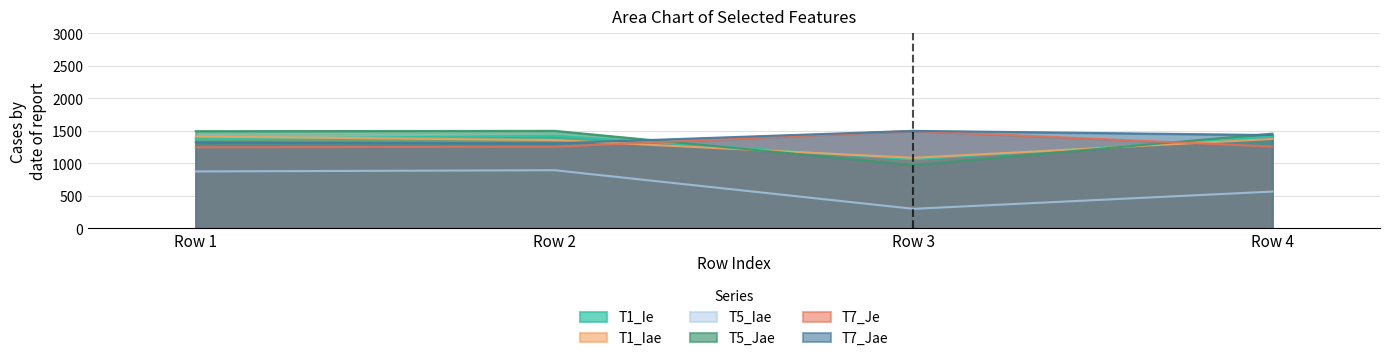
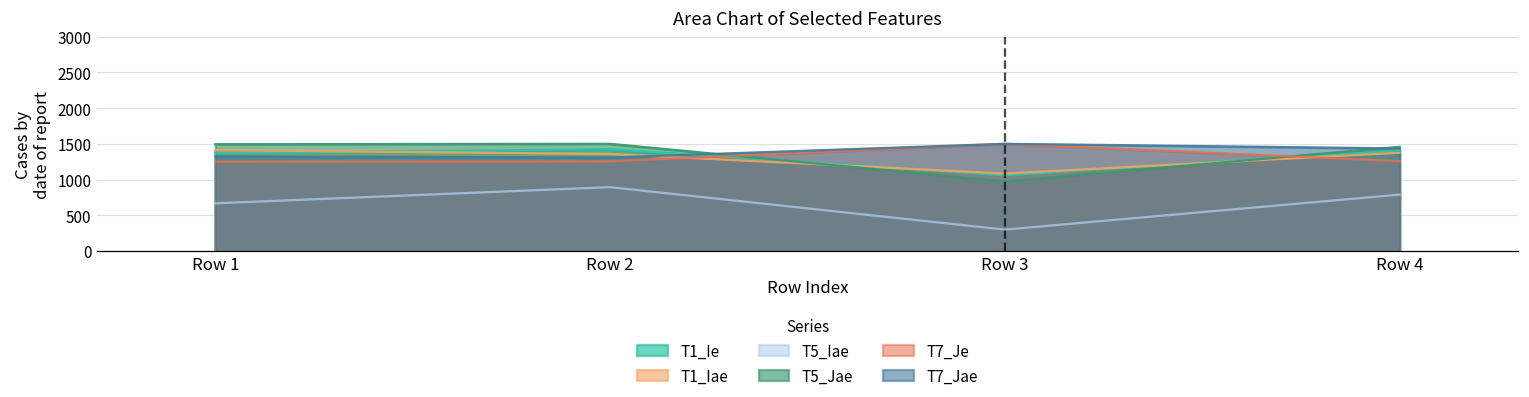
  {
    "T1_Ie": {
      "Row 1": 1400,
      "Row 2": 1400
    },
    "T5_Iae": {
-     "Row 1": 900,
+     "Row 1": 700,
      "Row 2": 900,
      "Row 3": 300,
-     "Row 4": 600
+     "Row 4": 800
    }
  }
